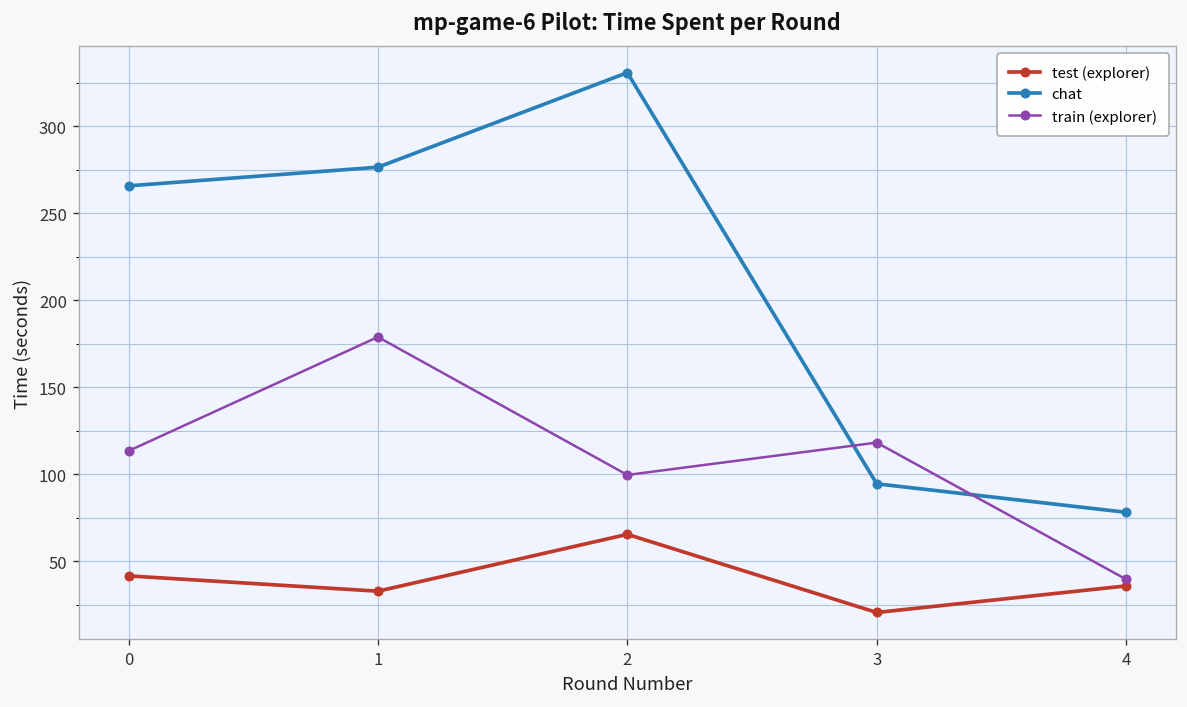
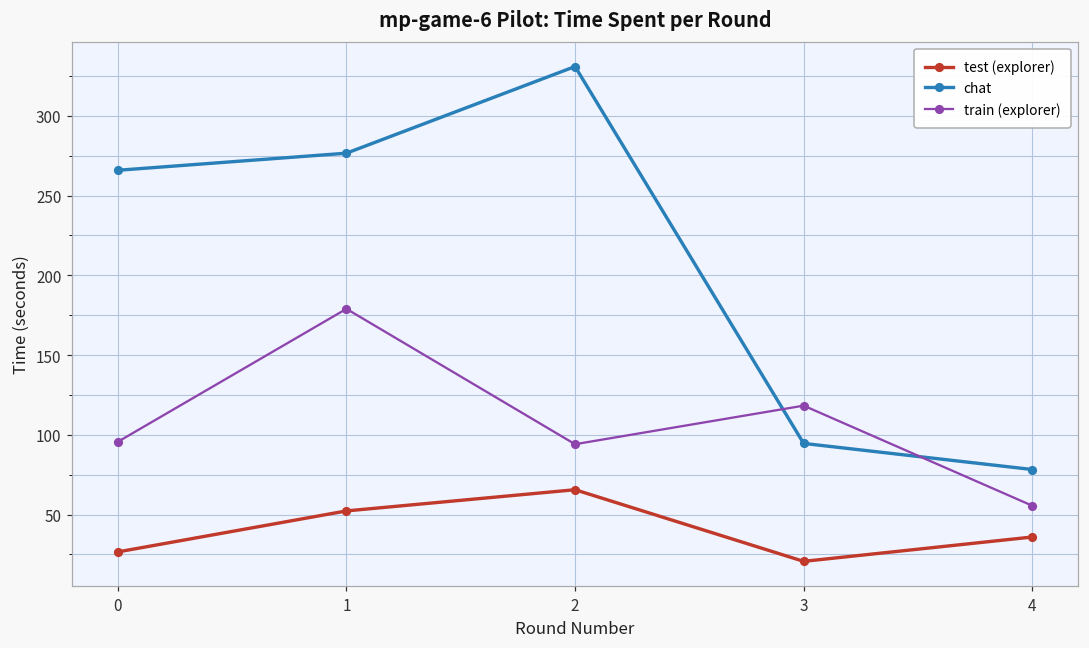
  {
    "test (explorer)": {
-     "0": 42,
-     "1": 33,
+     "0": 27,
+     "1": 52,
      "2": 66,
      "3": 21,
      "4": 36
    },
    "chat": {
      "0": 266,
      "1": 277,
      "2": 331,
      "3": 95,
      "4": 78
    },
    "train (explorer)": {
-     "0": 113,
+     "0": 96,
      "1": 179,
-     "2": 100,
+     "2": 94,
      "3": 118,
-     "4": 40
+     "4": 56
    }
  }
